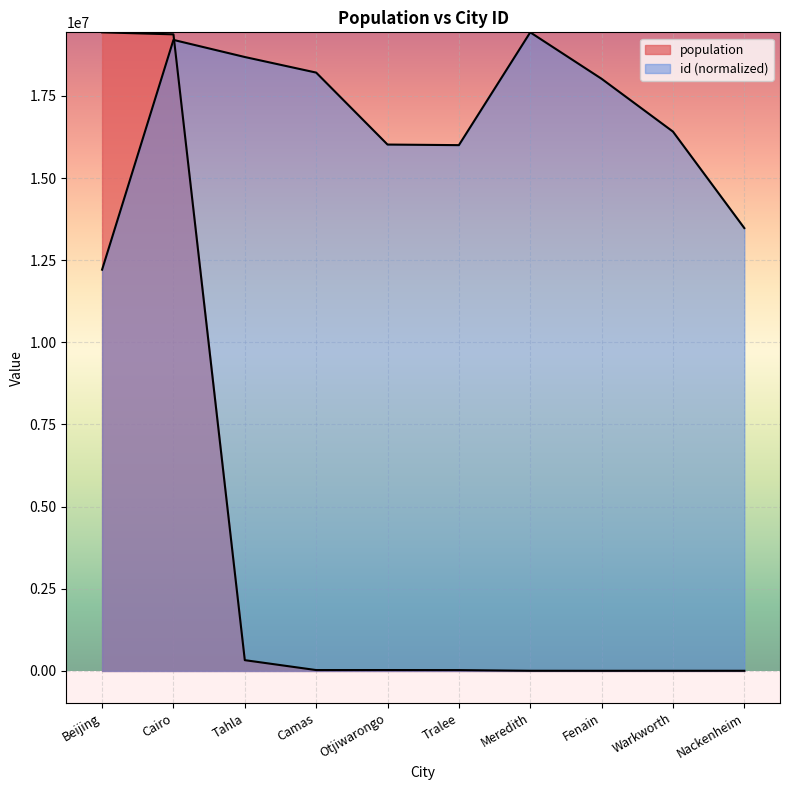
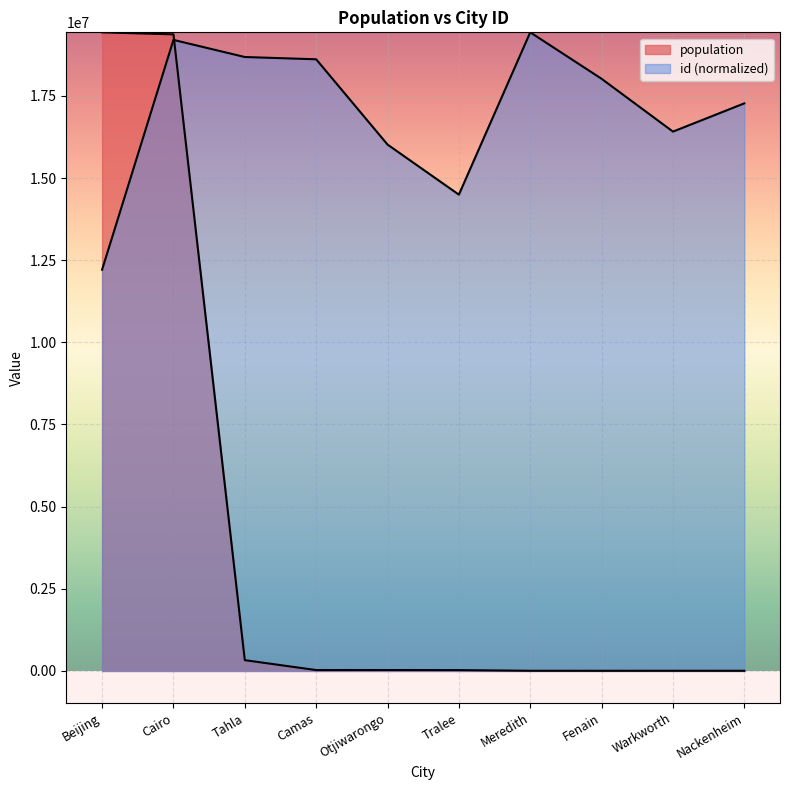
  {
    "population": {
      "Beijing": 19400000,
      "Cairo": 19400000,
      "Tahla": 300000,
      "Camas": 0,
      "Otjiwarongo": 0,
      "Tralee": 0,
      "Meredith": 0,
      "Fenain": 0,
      "Warkworth": 0,
      "Nackenheim": 0
    },
    "id (normalized)": {
      "Beijing": 12200000,
      "Cairo": 19200000,
      "Tahla": 18700000,
-     "Camas": 18200000,
+     "Camas": 18600000,
      "Otjiwarongo": 16000000,
-     "Tralee": 16000000,
+     "Tralee": 14500000,
      "Meredith": 19400000,
      "Fenain": 18000000,
      "Warkworth": 16400000,
-     "Nackenheim": 13500000
+     "Nackenheim": 17300000
    }
  }
